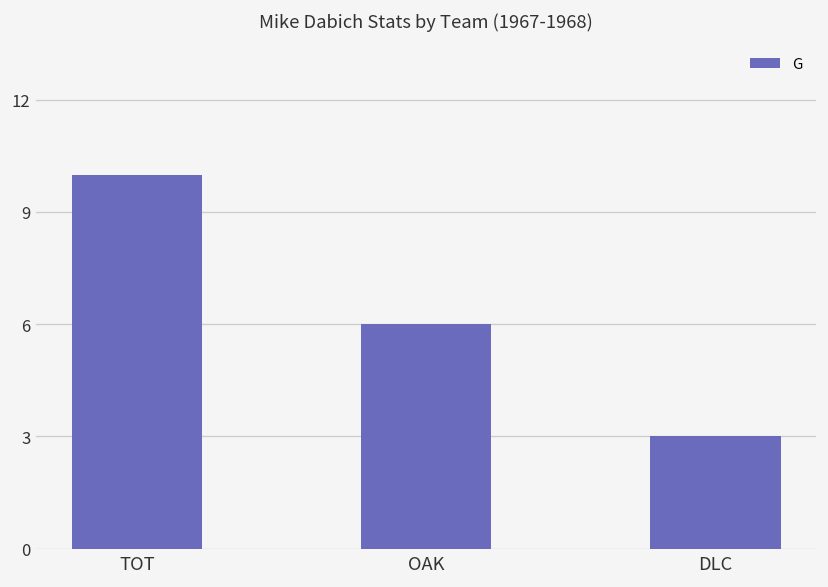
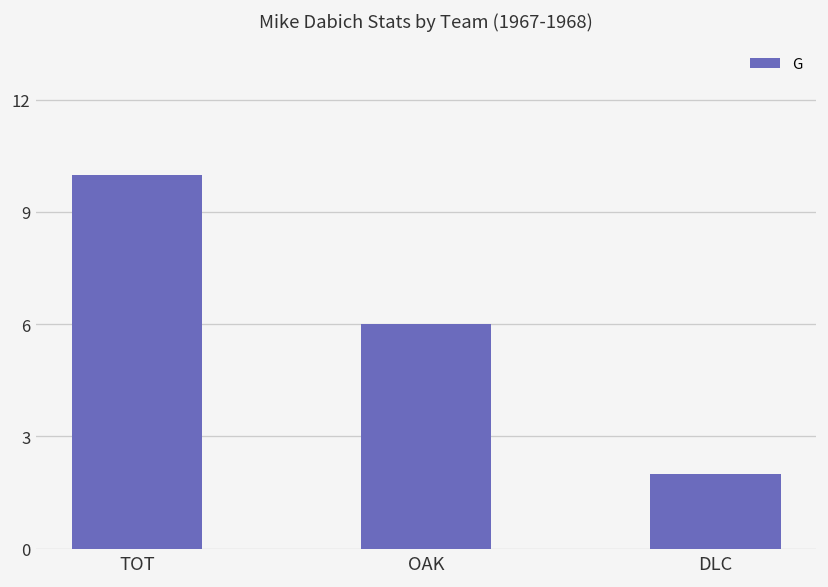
  {
    "TOT": 10,
    "OAK": 6,
-   "DLC": 3
+   "DLC": 2
  }
